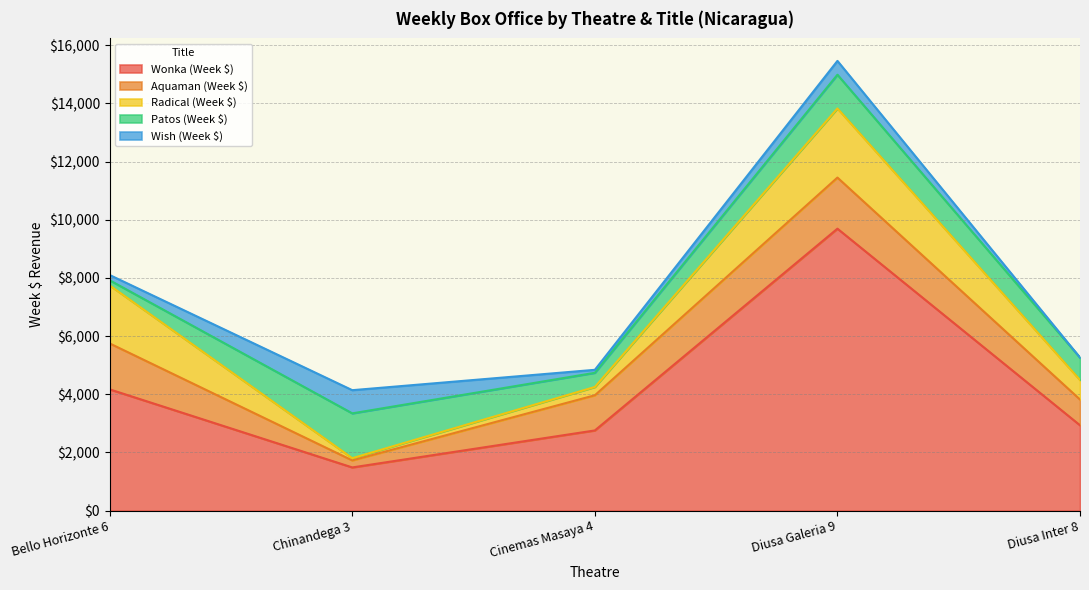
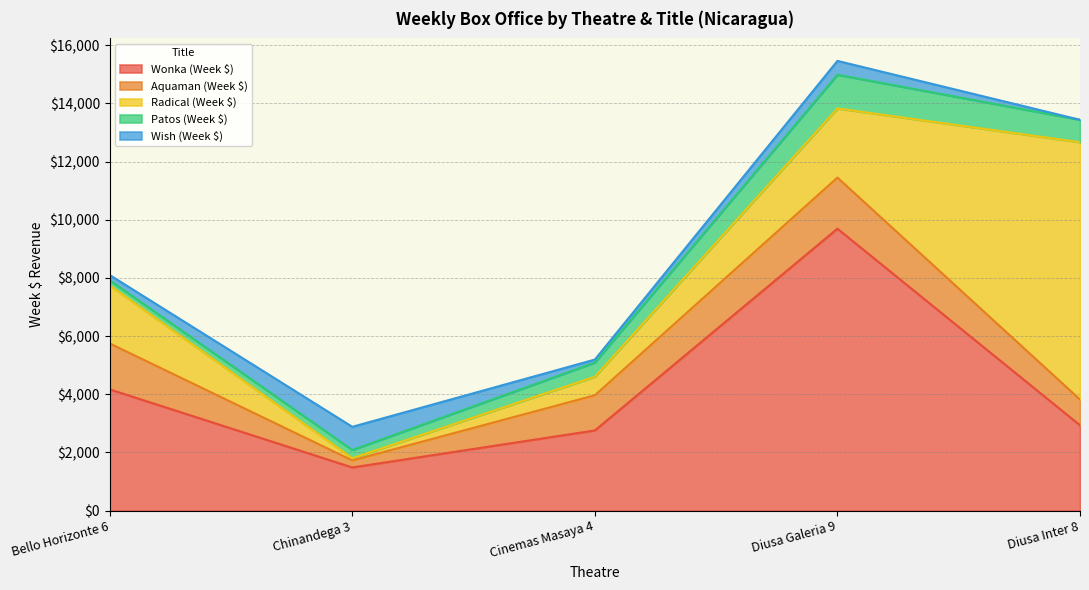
  {
    "Radical (Week $)": {
      "Bello Horizonte 6": "$2,000",
-     "Cinemas Masaya 4": "$300",
+     "Cinemas Masaya 4": "$600",
      "Diusa Galeria 9": "$2,400",
-     "Diusa Inter 8": "$700"
+     "Diusa Inter 8": "$8,800"
    },
    "Patos (Week $)": {
      "Bello Horizonte 6": "$200",
-     "Chinandega 3": "$1,500",
+     "Chinandega 3": "$300",
      "Cinemas Masaya 4": "$500",
      "Diusa Galeria 9": "$1,200"
    },
    "Wish (Week $)": {
      "Bello Horizonte 6": "$200",
      "Chinandega 3": "$800",
      "Cinemas Masaya 4": "$100",
      "Diusa Galeria 9": "$500"
    }
  }
